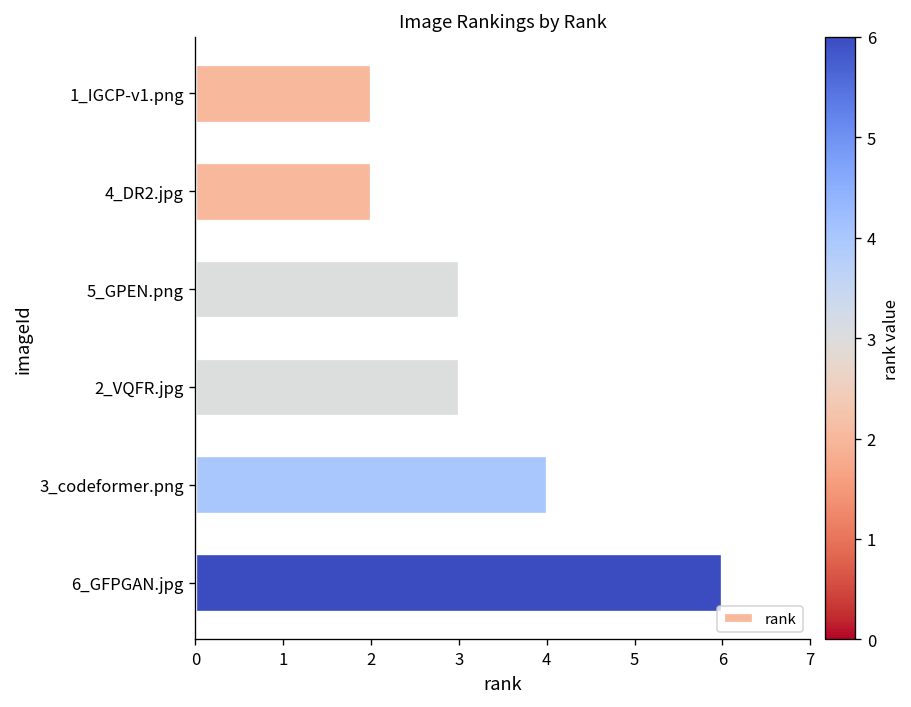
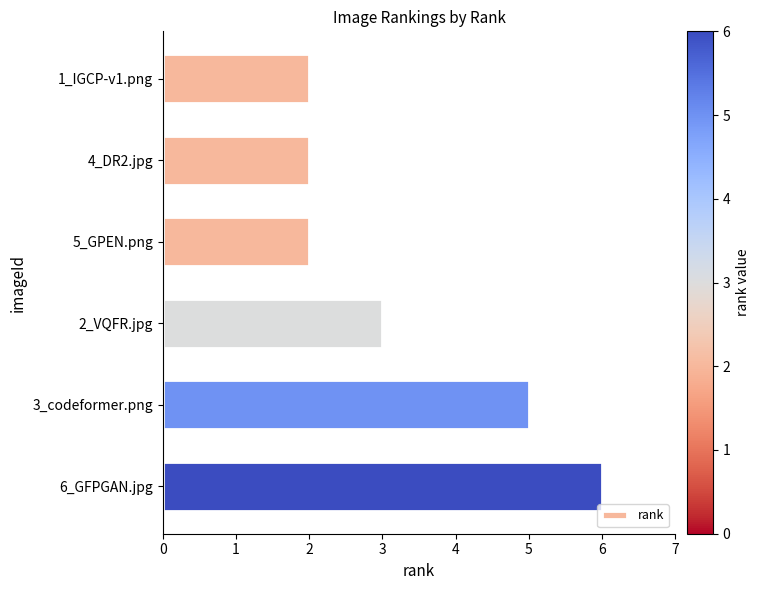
  {
    "1_IGCP-v1.png": 2,
    "4_DR2.jpg": 2,
-   "5_GPEN.png": 3,
+   "5_GPEN.png": 2,
    "2_VQFR.jpg": 3,
-   "3_codeformer.png": 4,
+   "3_codeformer.png": 5,
    "6_GFPGAN.jpg": 6
  }
